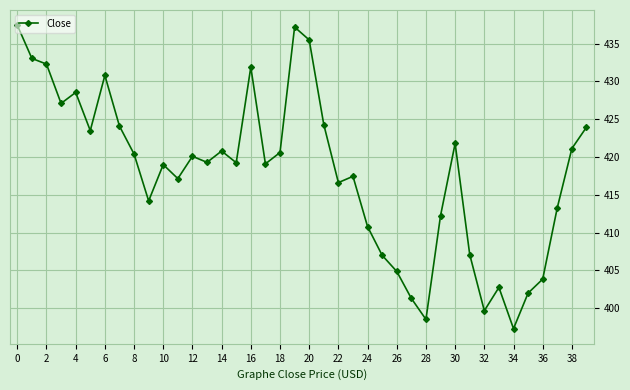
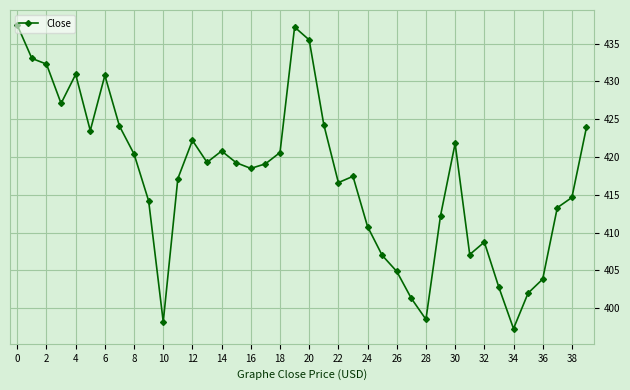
  {
    "2": 432,
-   "4": 429,
+   "4": 431,
    "6": 431,
    "8": 420,
-   "10": 419,
-   "12": 420,
+   "10": 398,
+   "12": 422,
    "14": 421,
-   "16": 432,
+   "16": 419,
    "18": 421,
    "20": 436,
    "22": 417,
    "24": 411,
    "26": 405,
    "28": 399,
    "30": 422,
-   "32": 400,
+   "32": 409,
    "34": 397,
    "36": 404,
-   "38": 421
+   "38": 415
  }
